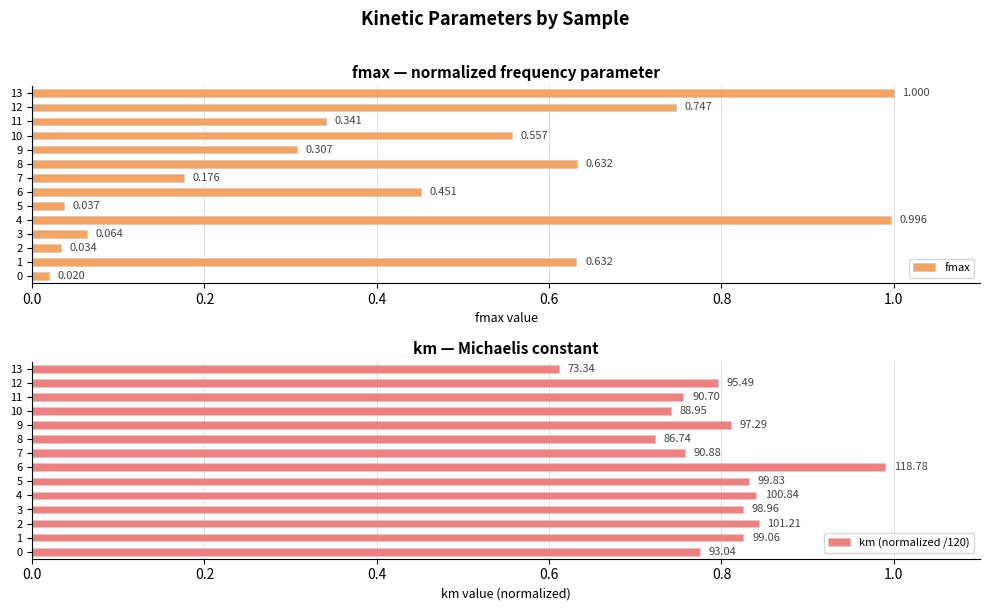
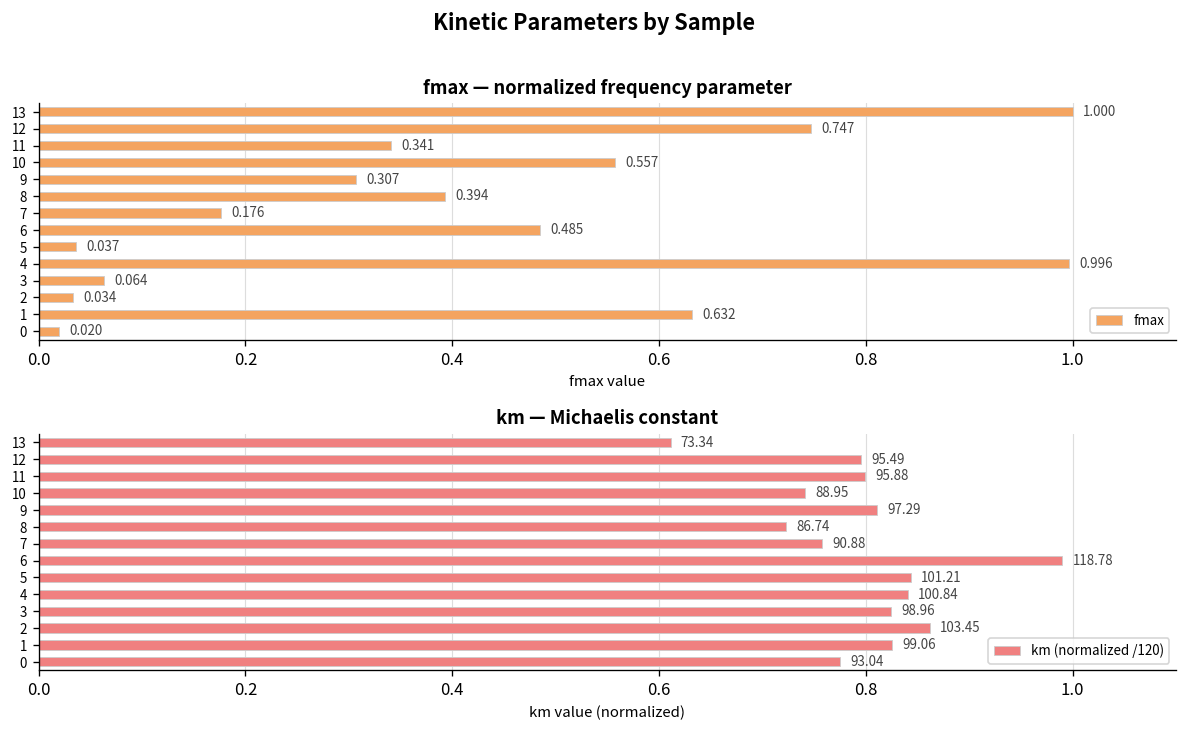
  {
    "fmax — normalized frequency parameter": {
      "13": 1.000,
      "12": 0.747,
      "11": 0.341,
      "10": 0.557,
      "9": 0.307,
-     "8": 0.632,
+     "8": 0.394,
      "7": 0.176,
-     "6": 0.451,
+     "6": 0.485,
      "5": 0.037,
      "4": 0.996,
      "3": 0.064,
      "2": 0.034,
      "1": 0.632,
      "0": 0.020
    },
    "km — Michaelis constant": {
-     "11": 90.70,
-     "5": 99.83,
-     "2": 101.21
+     "11": 95.88,
+     "5": 101.21,
+     "2": 103.45
    }
  }
